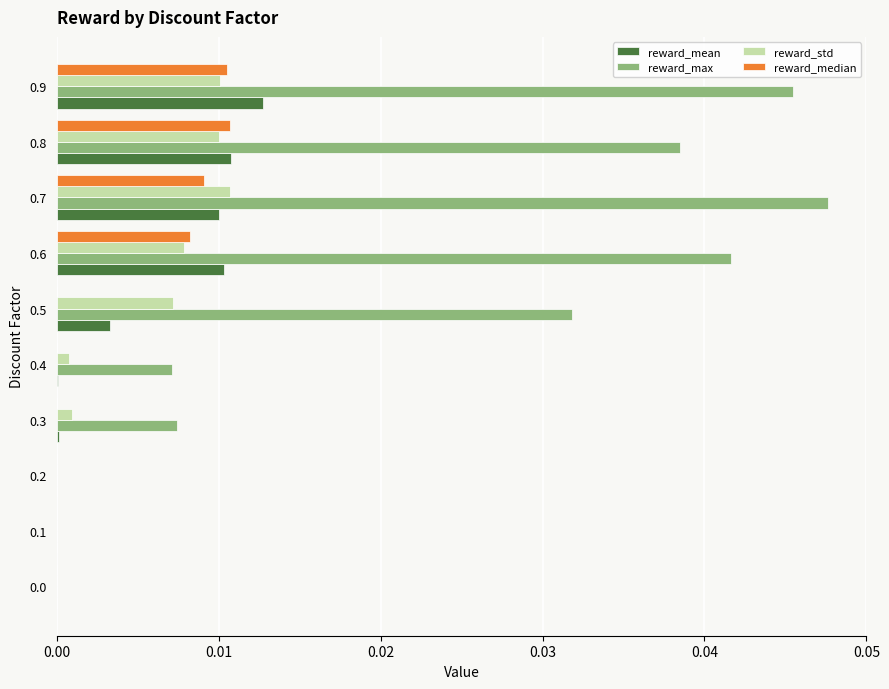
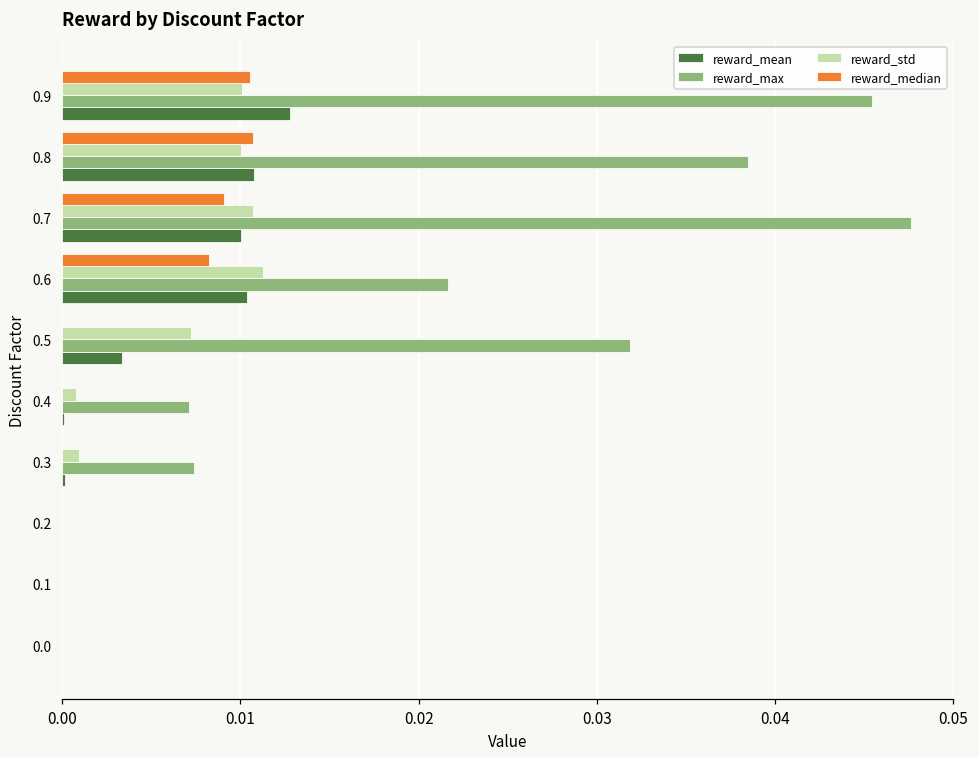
  {
    "reward_mean": {
      "0.9": 0.0128,
      "0.8": 0.0107,
      "0.7": 0.0100,
      "0.6": 0.0103,
      "0.5": 0.0033,
      "0.2": 0.0000,
      "0.1": 0.0000,
      "0.0": 0.0000
    },
    "reward_max": {
      "0.9": 0.0455,
      "0.8": 0.0385,
      "0.7": 0.0476,
-     "0.6": 0.0417,
+     "0.6": 0.0217,
      "0.5": 0.0318,
      "0.4": 0.0071,
      "0.3": 0.0074,
      "0.2": 0.0000,
      "0.1": 0.0000,
      "0.0": 0.0000
    },
    "reward_std": {
      "0.9": 0.0101,
      "0.8": 0.0100,
      "0.7": 0.0107,
-     "0.6": 0.0079,
+     "0.6": 0.0112,
      "0.5": 0.0072,
      "0.4": 0.0008,
      "0.3": 0.0010,
      "0.2": 0.0000,
      "0.1": 0.0000,
      "0.0": 0.0000
    },
    "reward_median": {
      "0.9": 0.0105,
      "0.8": 0.0107,
      "0.7": 0.0091,
      "0.6": 0.0082,
      "0.5": 0.0000,
      "0.4": 0.0000,
      "0.3": 0.0000,
      "0.2": 0.0000,
      "0.1": 0.0000,
      "0.0": 0.0000
    }
  }
